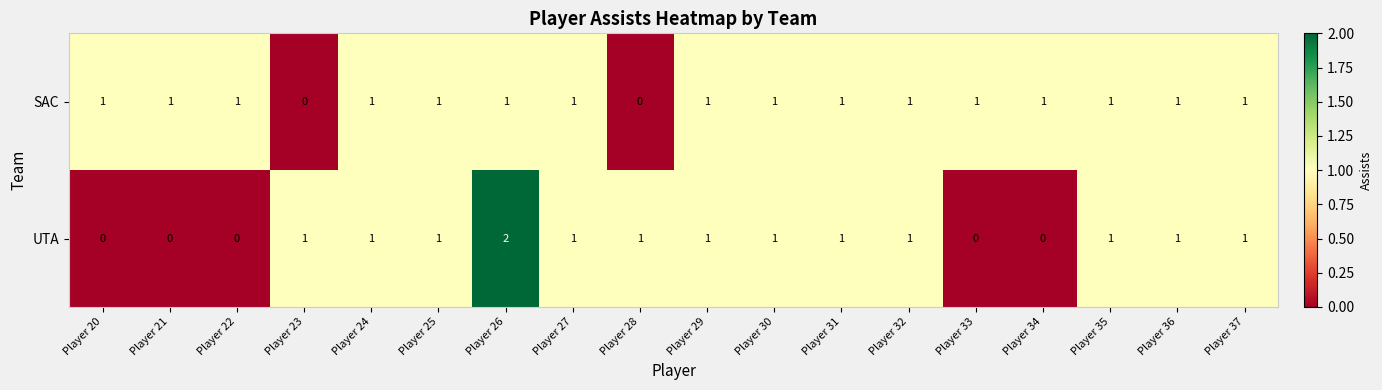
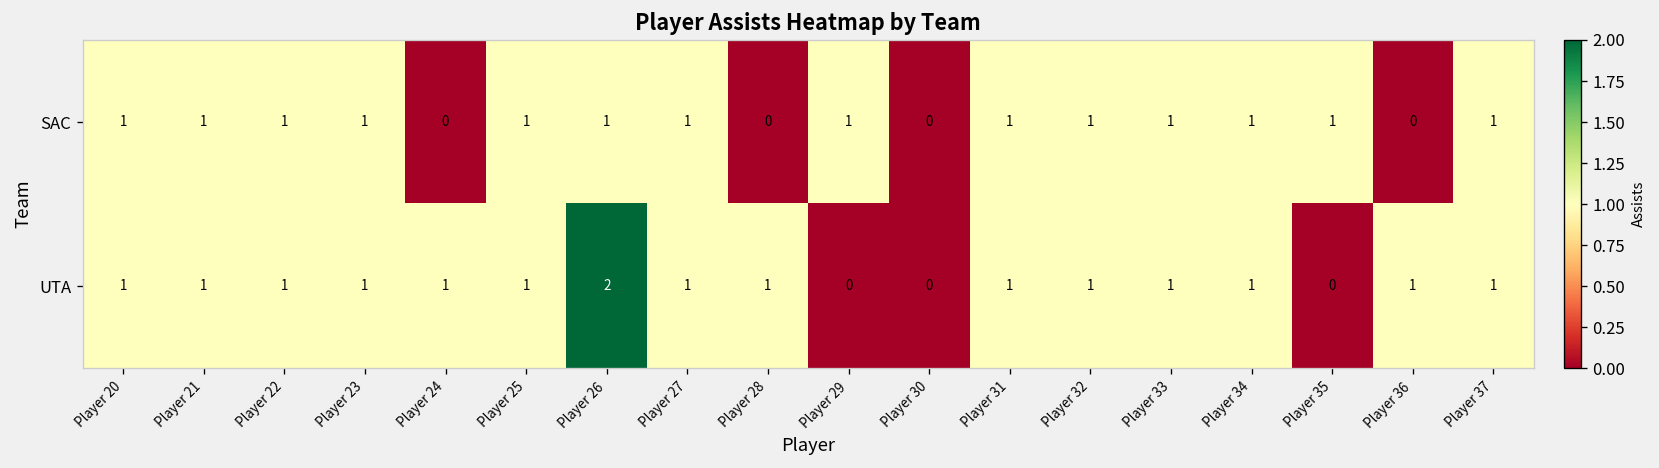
  {
    "SAC": {
      "Player 20": 1,
      "Player 21": 1,
      "Player 22": 1,
-     "Player 23": 0,
-     "Player 24": 1,
+     "Player 23": 1,
+     "Player 24": 0,
      "Player 25": 1,
      "Player 26": 1,
      "Player 27": 1,
      "Player 28": 0,
      "Player 29": 1,
-     "Player 30": 1,
+     "Player 30": 0,
      "Player 31": 1,
      "Player 32": 1,
      "Player 33": 1,
      "Player 34": 1,
      "Player 35": 1,
-     "Player 36": 1,
+     "Player 36": 0,
      "Player 37": 1
    },
    "UTA": {
-     "Player 20": 0,
-     "Player 21": 0,
-     "Player 22": 0,
+     "Player 20": 1,
+     "Player 21": 1,
+     "Player 22": 1,
      "Player 23": 1,
      "Player 24": 1,
      "Player 25": 1,
      "Player 26": 2,
      "Player 27": 1,
      "Player 28": 1,
-     "Player 29": 1,
-     "Player 30": 1,
+     "Player 29": 0,
+     "Player 30": 0,
      "Player 31": 1,
      "Player 32": 1,
-     "Player 33": 0,
-     "Player 34": 0,
-     "Player 35": 1,
+     "Player 33": 1,
+     "Player 34": 1,
+     "Player 35": 0,
      "Player 36": 1,
      "Player 37": 1
    }
  }
